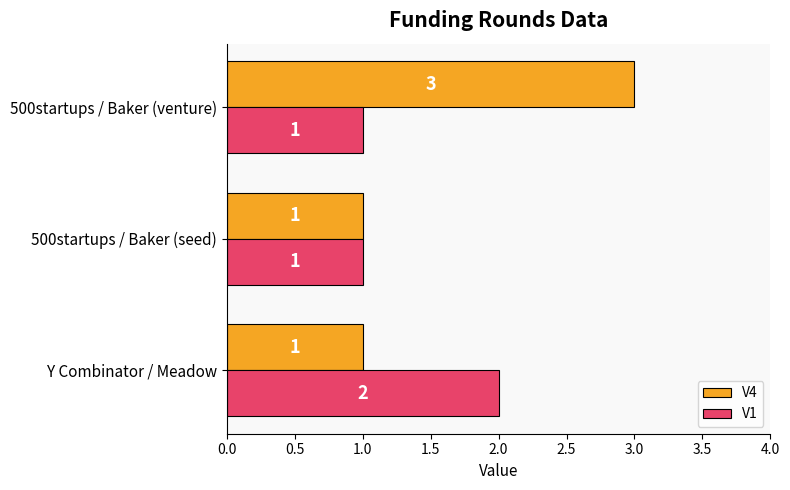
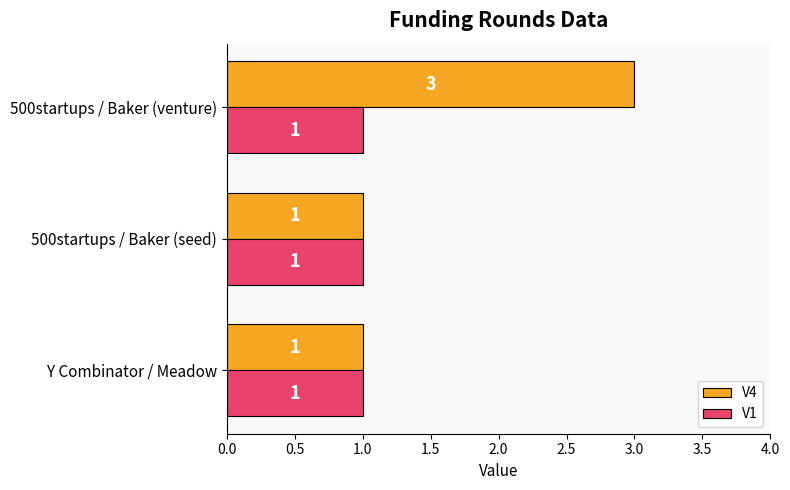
  {
    "V4": {
      "500startups / Baker (venture)": 3,
      "500startups / Baker (seed)": 1,
      "Y Combinator / Meadow": 1
    },
    "V1": {
      "500startups / Baker (venture)": 1,
      "500startups / Baker (seed)": 1,
-     "Y Combinator / Meadow": 2
+     "Y Combinator / Meadow": 1
    }
  }
